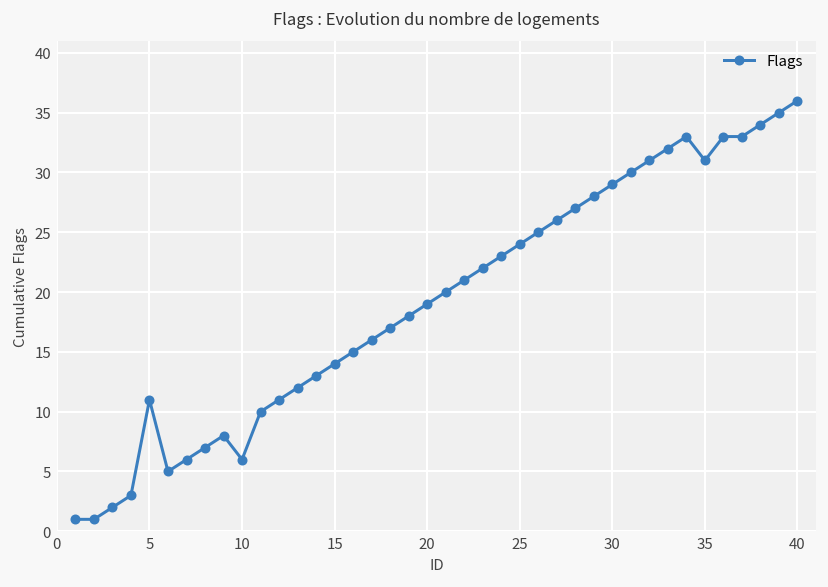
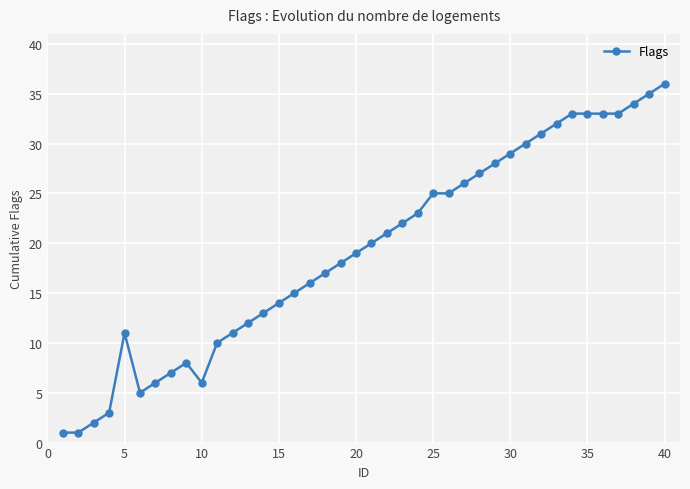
  {
    "5": 11,
    "10": 6,
    "15": 14,
    "20": 19,
-   "25": 24,
+   "25": 25,
    "30": 29,
-   "35": 31,
+   "35": 33,
    "40": 36
  }
